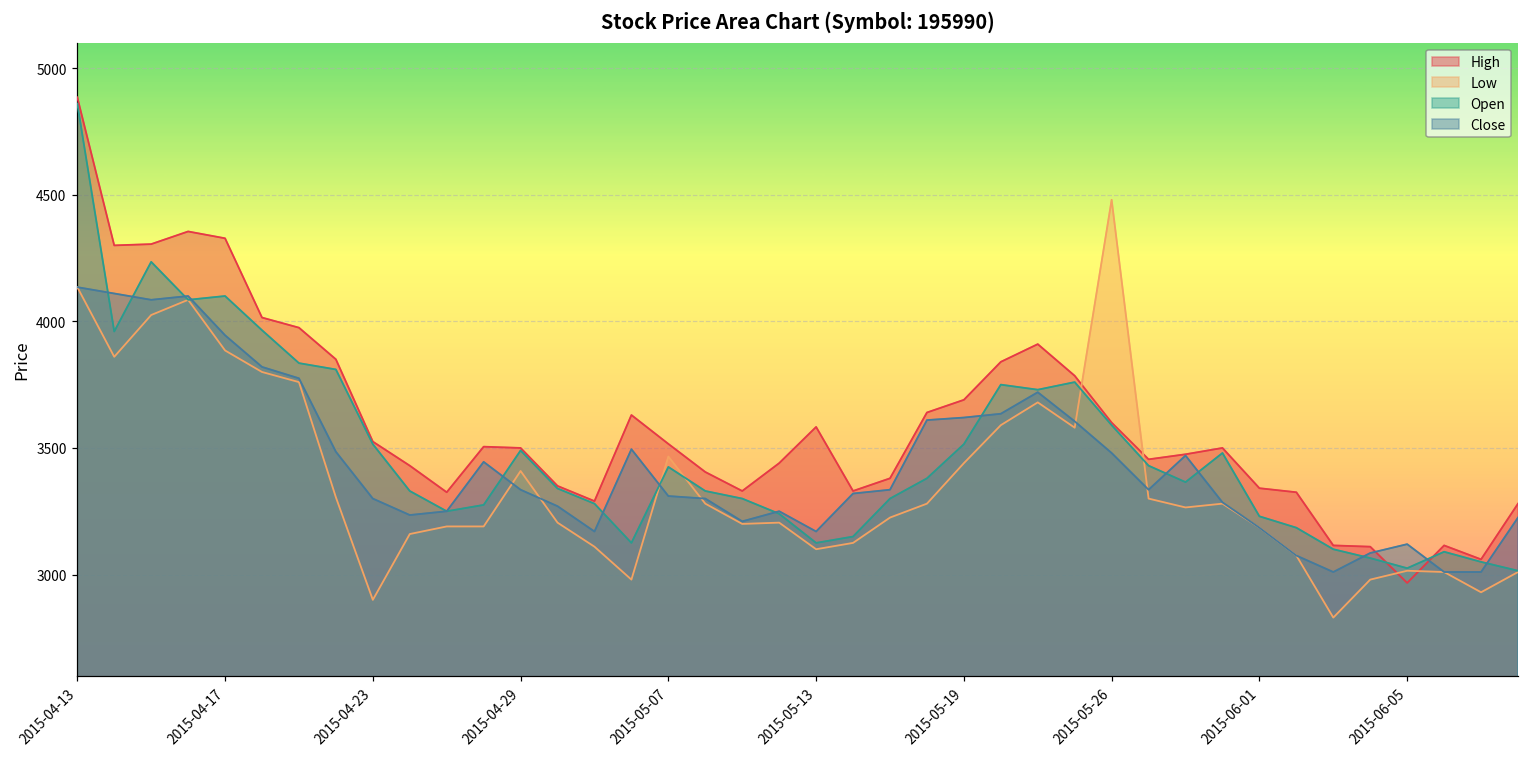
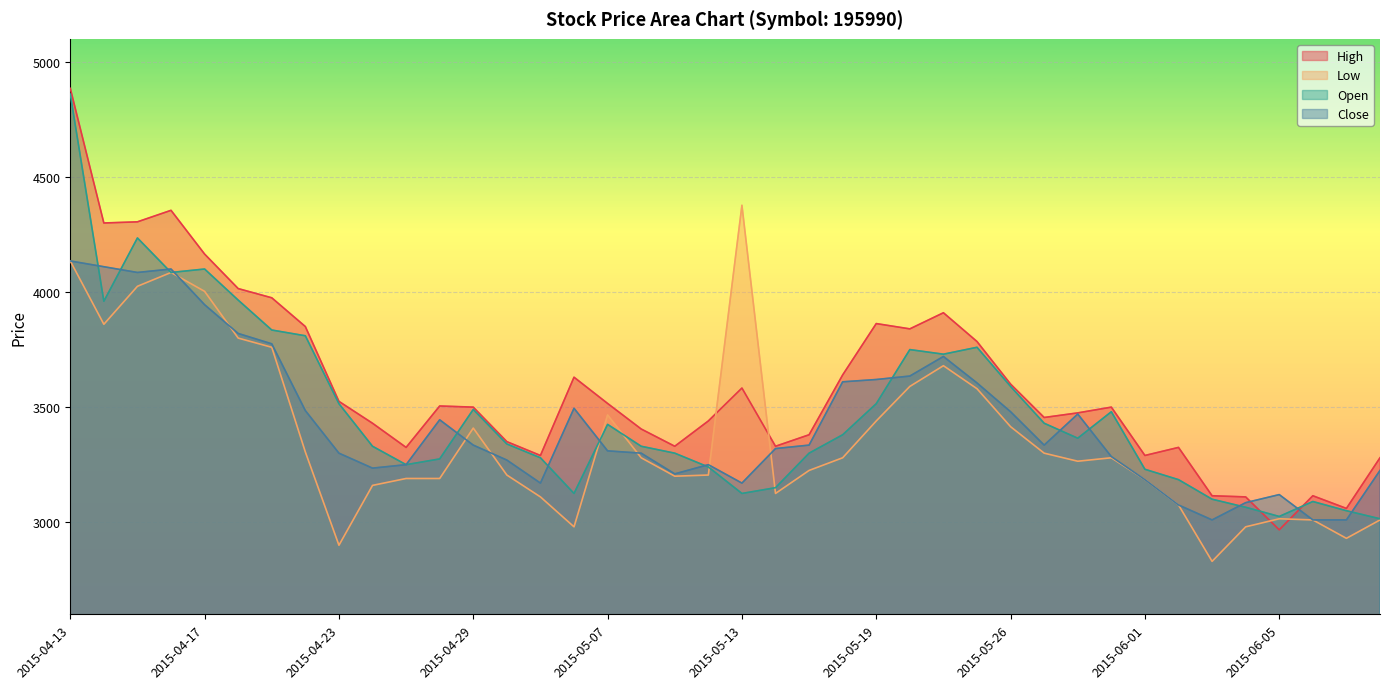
  {
    "High": {
      "2015-04-13": 4890,
-     "2015-04-17": 4330,
+     "2015-04-17": 4170,
      "2015-05-07": 3520,
      "2015-05-13": 3580,
-     "2015-05-19": 3690,
-     "2015-06-01": 3340,
+     "2015-05-19": 3860,
+     "2015-06-01": 3290,
      "2015-06-05": 2970
    },
    "Low": {
-     "2015-04-17": 3890,
+     "2015-04-17": 4000,
      "2015-04-23": 2900,
      "2015-04-29": 3410,
      "2015-05-07": 3470,
-     "2015-05-13": 3100,
+     "2015-05-13": 4380,
      "2015-05-19": 3440,
-     "2015-05-26": 4480
+     "2015-05-26": 3420
    }
  }
